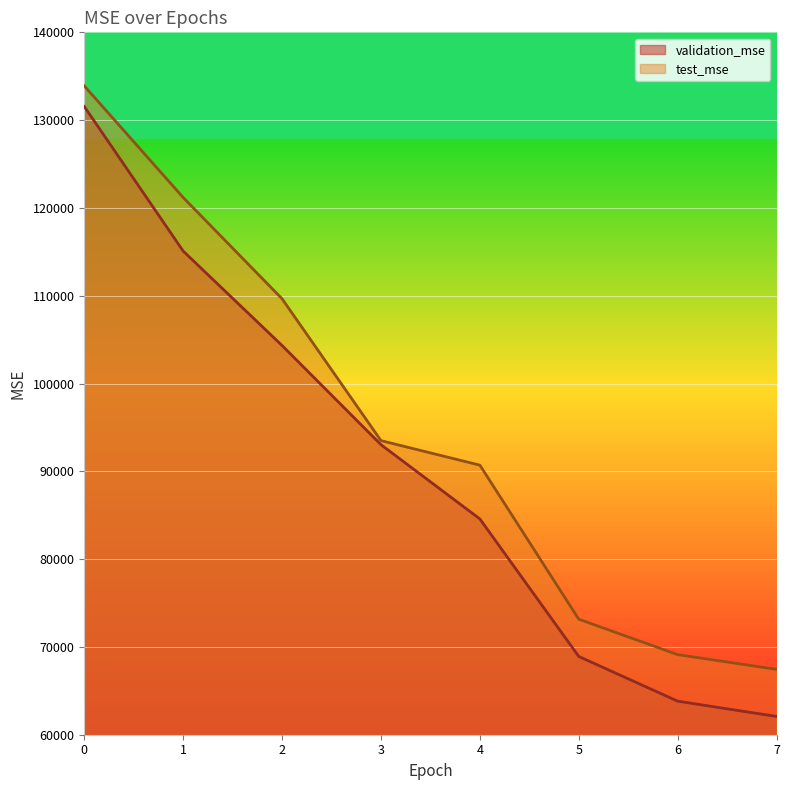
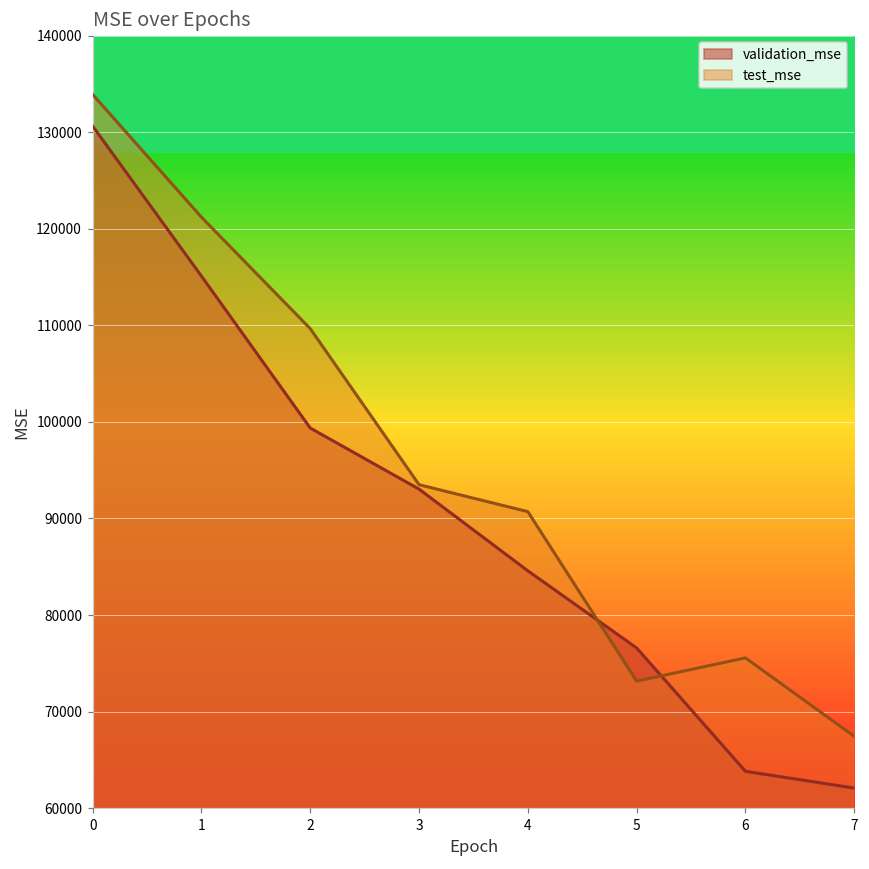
  {
    "validation_mse": {
-     "0": 132000,
+     "0": 131000,
      "1": 115000,
-     "2": 104000,
+     "2": 99000,
      "3": 93000,
      "4": 85000,
-     "5": 69000,
+     "5": 77000,
      "6": 64000,
      "7": 62000
    },
    "test_mse": {
      "0": 134000,
      "1": 121000,
      "2": 110000,
      "3": 93000,
      "4": 91000,
      "5": 73000,
-     "6": 69000,
+     "6": 76000,
      "7": 67000
    }
  }
